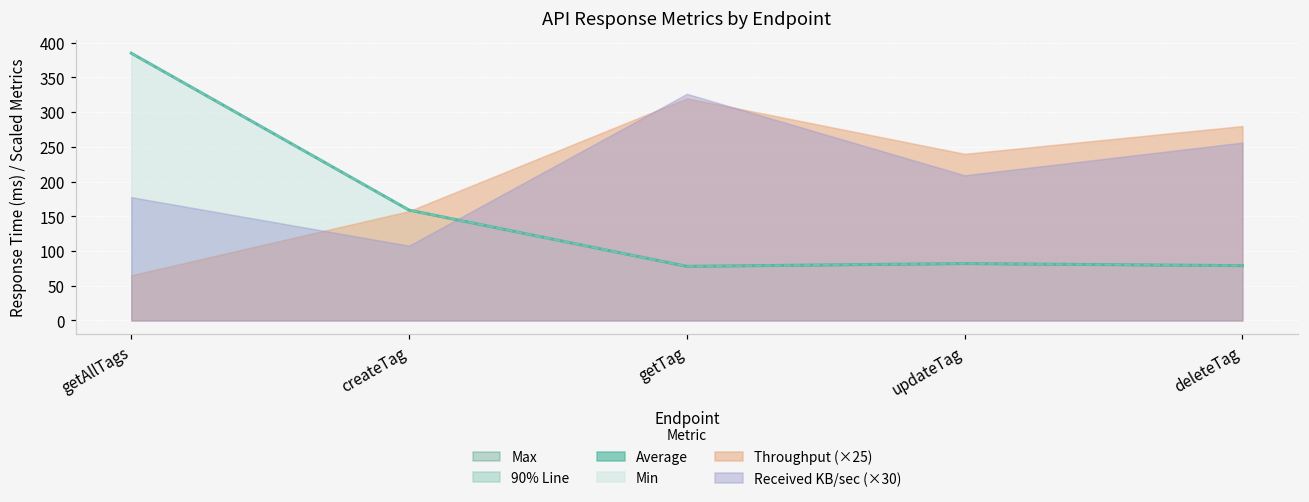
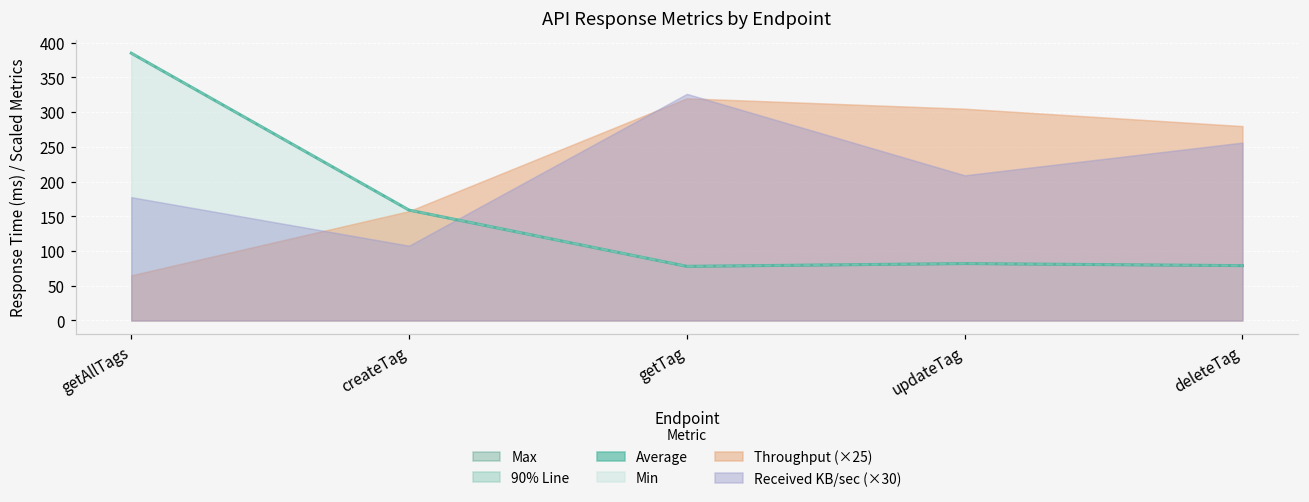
  {
    "Throughput (×25)": {
      "getAllTags": 70,
      "getTag": 320,
-     "updateTag": 240,
+     "updateTag": 310,
      "deleteTag": 280
    }
  }
